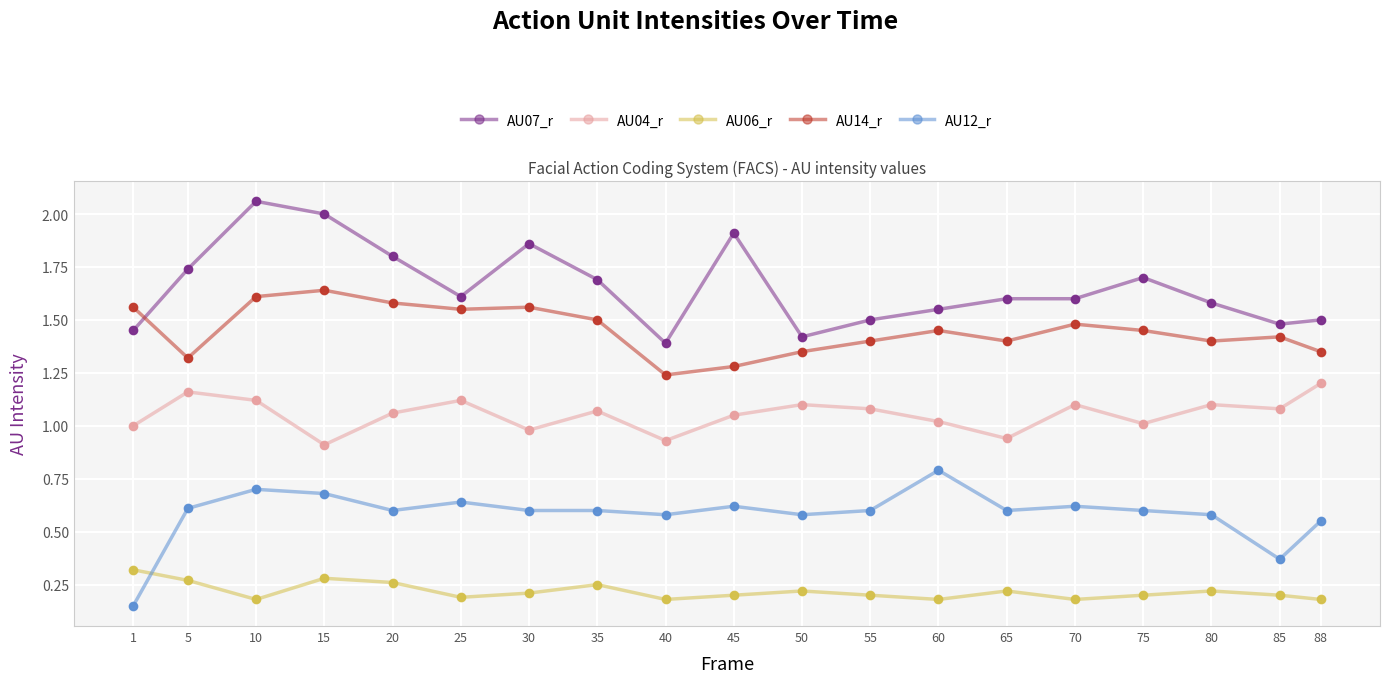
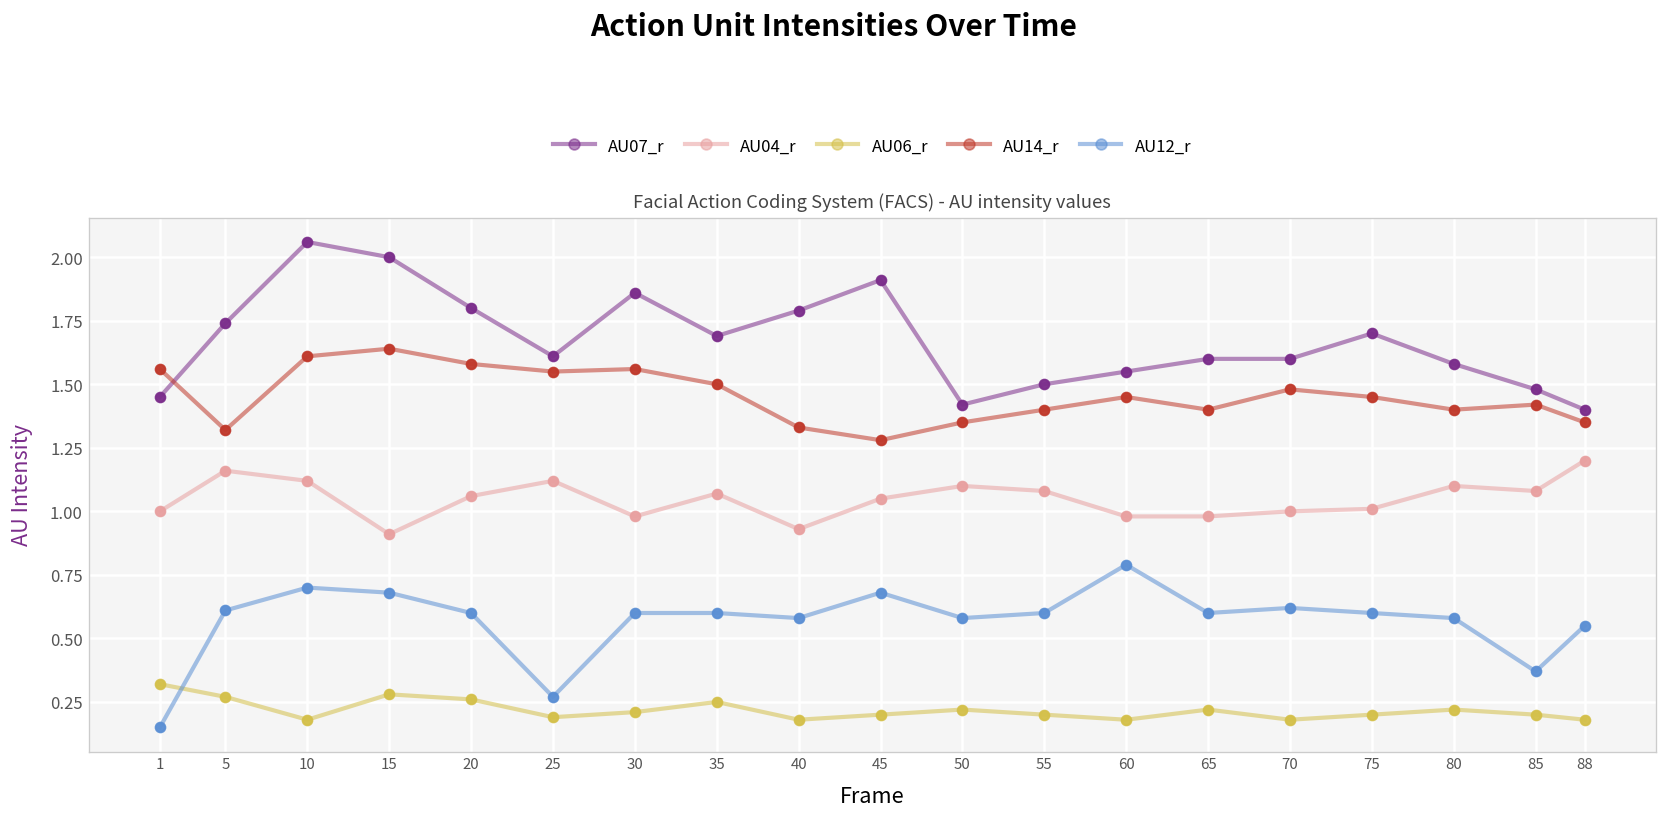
  {
    "AU07_r": {
      "1": 1.45,
      "5": 1.74,
      "10": 2.06,
      "15": 2.00,
      "20": 1.80,
      "25": 1.61,
      "30": 1.86,
      "35": 1.69,
-     "40": 1.39,
+     "40": 1.79,
      "45": 1.91,
      "50": 1.42,
      "55": 1.50,
      "60": 1.55,
      "65": 1.60,
      "70": 1.60,
      "75": 1.70,
      "80": 1.58,
      "85": 1.48,
-     "88": 1.5
+     "88": 1.4
    },
    "AU04_r": {
      "1": 1.00,
      "5": 1.16,
      "10": 1.12,
      "15": 0.91,
      "20": 1.06,
      "25": 1.12,
      "30": 0.98,
      "35": 1.07,
      "40": 0.93,
      "45": 1.05,
      "50": 1.10,
      "55": 1.08,
-     "60": 1.02,
-     "65": 0.94,
-     "70": 1.1,
+     "60": 0.98,
+     "65": 0.98,
+     "70": 1.0,
      "75": 1.01,
      "80": 1.10,
      "85": 1.08,
      "88": 1.20
    },
    "AU06_r": {
      "1": 0.32,
      "5": 0.27,
      "10": 0.18,
      "15": 0.28,
      "20": 0.26,
      "25": 0.19,
      "30": 0.21,
      "35": 0.25,
      "40": 0.18,
      "45": 0.20,
      "50": 0.22,
      "55": 0.20,
      "60": 0.18,
      "65": 0.22,
      "70": 0.18,
      "75": 0.20,
      "80": 0.22,
      "85": 0.20,
      "88": 0.18
    },
    "AU14_r": {
      "1": 1.56,
      "5": 1.32,
      "10": 1.61,
      "15": 1.64,
      "20": 1.58,
      "25": 1.55,
      "30": 1.56,
      "35": 1.50,
-     "40": 1.24,
+     "40": 1.33,
      "45": 1.28,
      "50": 1.35,
      "55": 1.40,
      "60": 1.45,
      "65": 1.40,
      "70": 1.48,
      "75": 1.45,
      "80": 1.40,
      "85": 1.42,
      "88": 1.35
    },
    "AU12_r": {
      "1": 0.15,
      "5": 0.61,
      "10": 0.70,
      "15": 0.68,
      "20": 0.60,
-     "25": 0.64,
+     "25": 0.27,
      "30": 0.60,
      "35": 0.60,
      "40": 0.58,
-     "45": 0.62,
+     "45": 0.68,
      "50": 0.58,
      "55": 0.60,
      "60": 0.79,
      "65": 0.60,
      "70": 0.62,
      "75": 0.60,
      "80": 0.58,
      "85": 0.37,
      "88": 0.55
    }
  }
